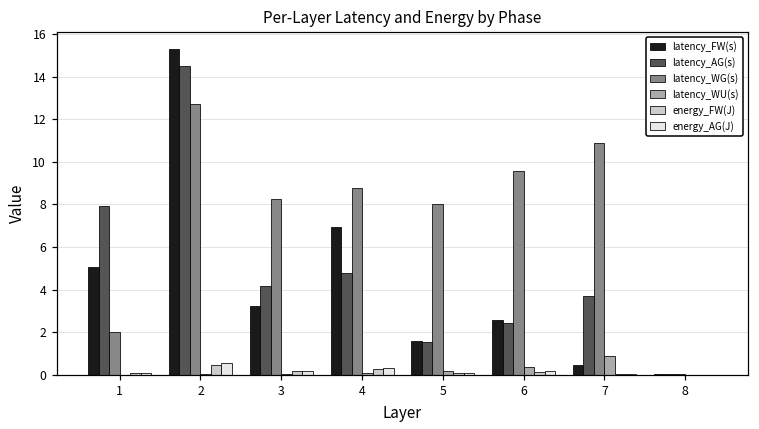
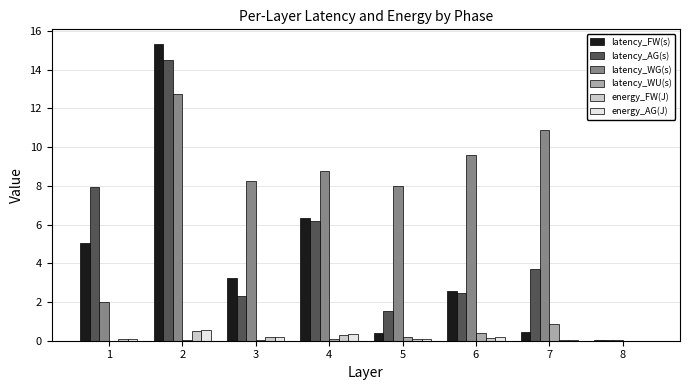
  {
    "latency_FW(s)": {
      "1": 5.1,
      "2": 15.3,
      "3": 3.2,
-     "4": 6.9,
-     "5": 1.6,
+     "4": 6.4,
+     "5": 0.4,
      "6": 2.6,
      "7": 0.5
    },
    "latency_AG(s)": {
      "1": 7.9,
      "2": 14.5,
-     "3": 4.2,
-     "4": 4.8,
+     "3": 2.3,
+     "4": 6.2,
      "5": 1.5,
      "6": 2.4,
      "7": 3.7
    }
  }
